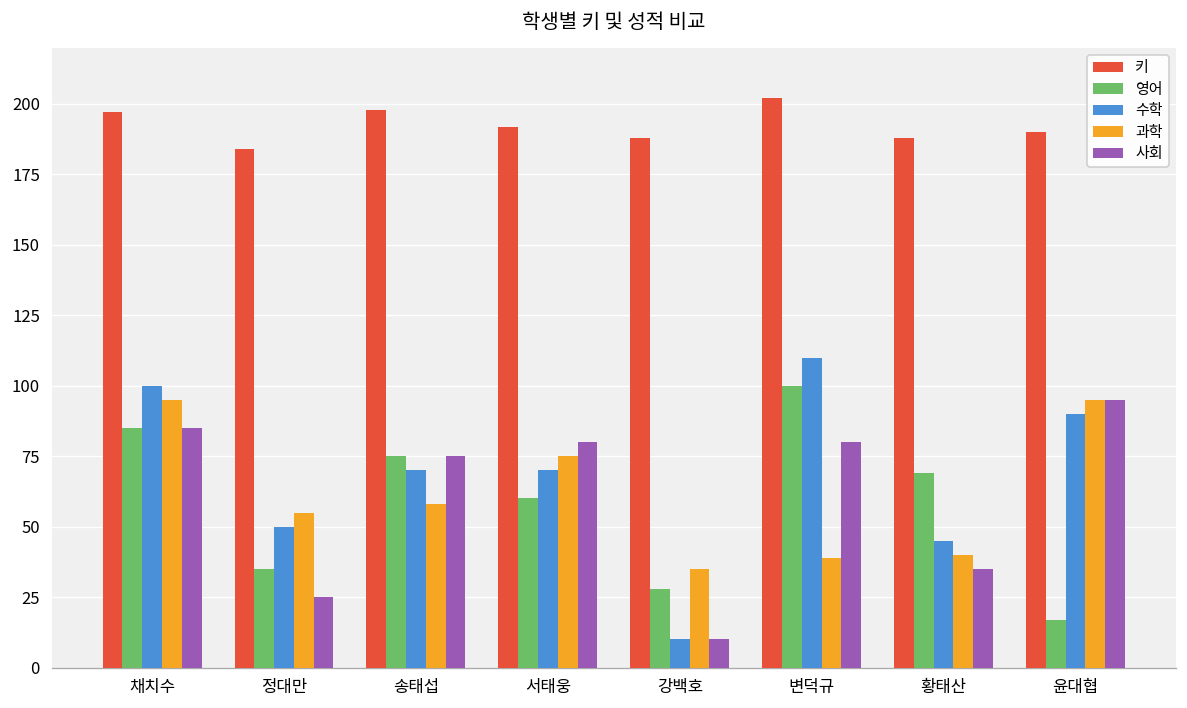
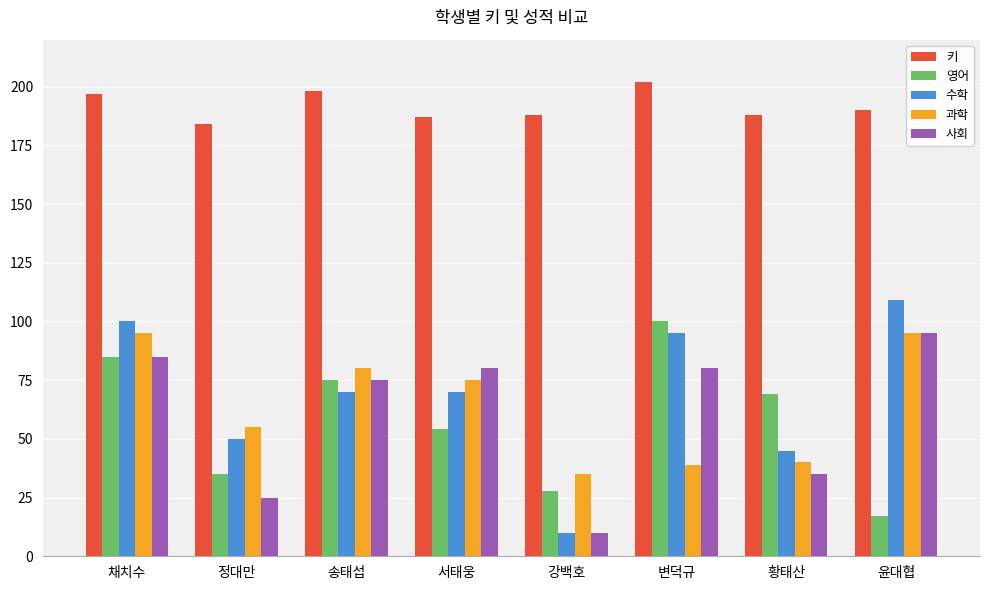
  {
    "키": {
      "채치수": 197,
      "정대만": 184,
      "송태섭": 198,
-     "서태웅": 192,
+     "서태웅": 187,
      "강백호": 188,
      "변덕규": 202,
      "황태산": 188,
      "윤대협": 190
    },
    "영어": {
      "채치수": 85,
      "정대만": 35,
      "송태섭": 75,
-     "서태웅": 60,
+     "서태웅": 54,
      "강백호": 28,
      "변덕규": 100,
      "황태산": 69,
      "윤대협": 17
    },
    "수학": {
      "채치수": 100,
      "정대만": 50,
      "송태섭": 70,
      "서태웅": 70,
      "강백호": 10,
-     "변덕규": 110,
+     "변덕규": 95,
      "황태산": 45,
-     "윤대협": 90
+     "윤대협": 109
    },
    "과학": {
      "채치수": 95,
      "정대만": 55,
-     "송태섭": 58,
+     "송태섭": 80,
      "서태웅": 75,
      "강백호": 35,
      "변덕규": 39,
      "황태산": 40,
      "윤대협": 95
    },
    "사회": {
      "채치수": 85,
      "정대만": 25,
      "송태섭": 75,
      "서태웅": 80,
      "강백호": 10,
      "변덕규": 80,
      "황태산": 35,
      "윤대협": 95
    }
  }
